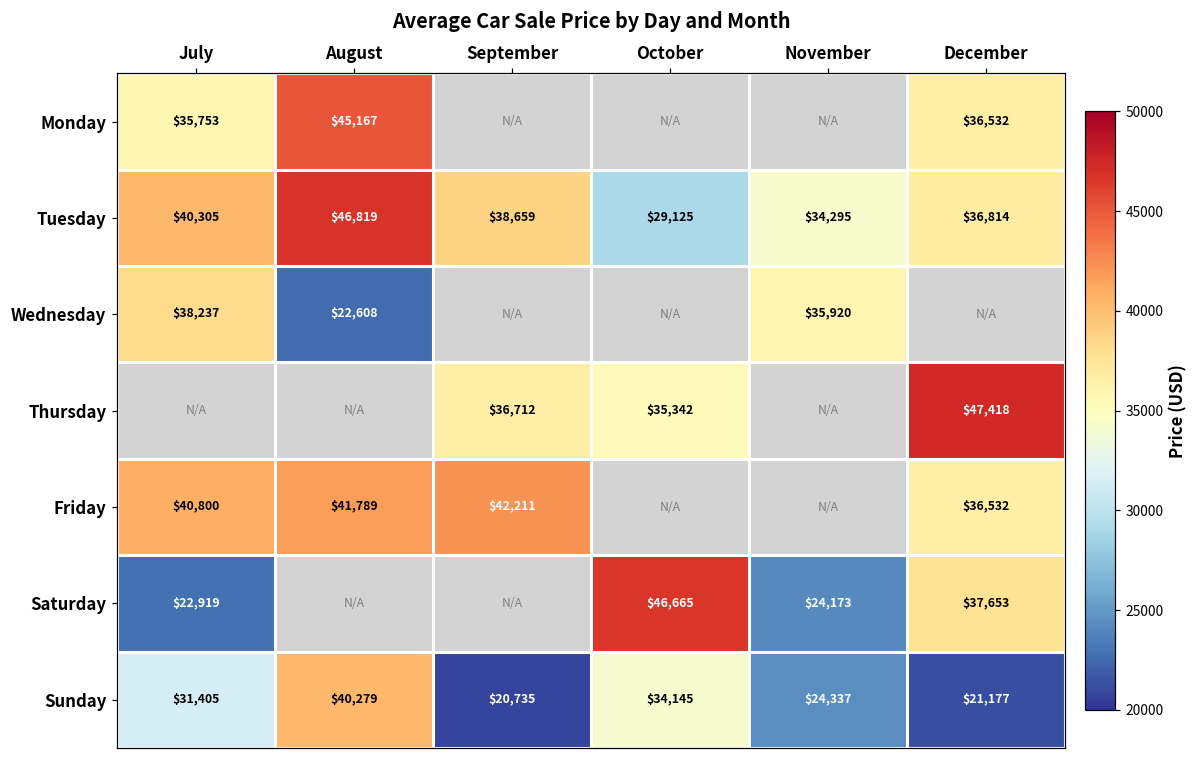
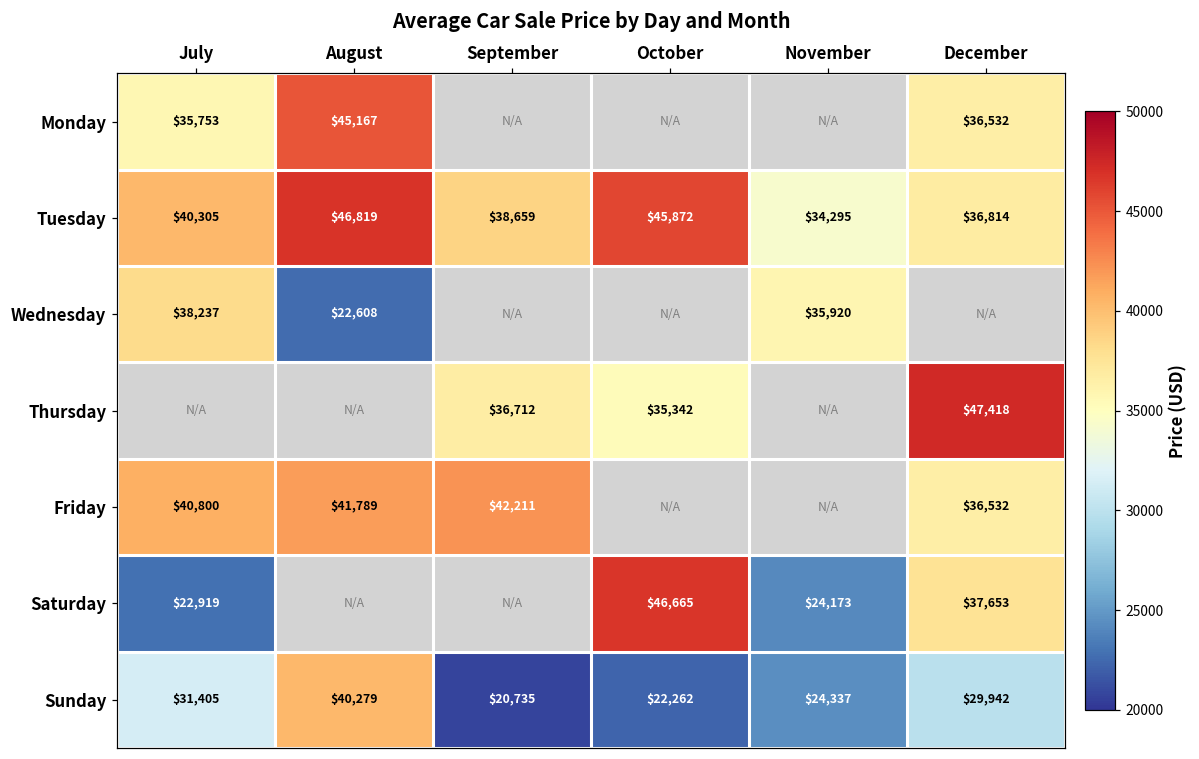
  {
    "Monday": {
      "July": "$35,753",
      "August": "$45,167",
      "December": "$36,532"
    },
    "Tuesday": {
      "July": "$40,305",
      "August": "$46,819",
      "September": "$38,659",
-     "October": "$29,125",
+     "October": "$45,872",
      "November": "$34,295",
      "December": "$36,814"
    },
    "Wednesday": {
      "July": "$38,237",
      "August": "$22,608",
      "November": "$35,920"
    },
    "Thursday": {
      "September": "$36,712",
      "October": "$35,342",
      "December": "$47,418"
    },
    "Friday": {
      "July": "$40,800",
      "August": "$41,789",
      "September": "$42,211",
      "December": "$36,532"
    },
    "Saturday": {
      "July": "$22,919",
      "October": "$46,665",
      "November": "$24,173",
      "December": "$37,653"
    },
    "Sunday": {
      "July": "$31,405",
      "August": "$40,279",
      "September": "$20,735",
-     "October": "$34,145",
+     "October": "$22,262",
      "November": "$24,337",
-     "December": "$21,177"
+     "December": "$29,942"
    }
  }
